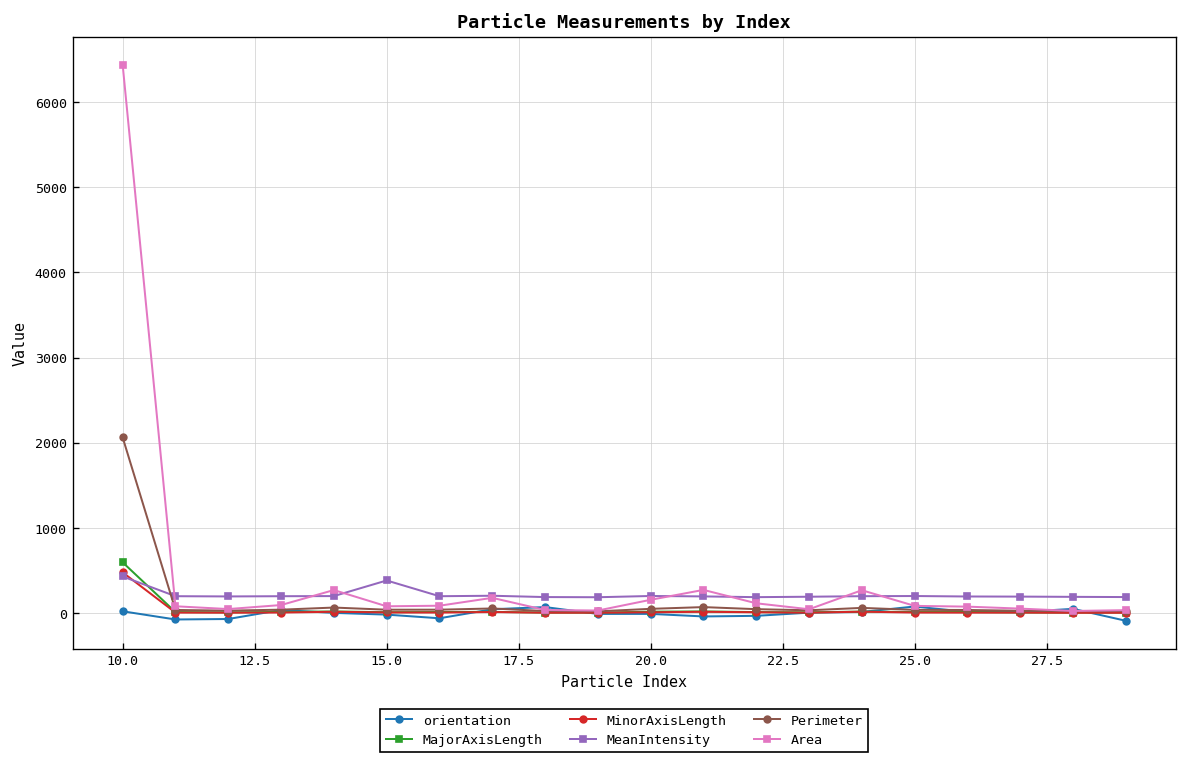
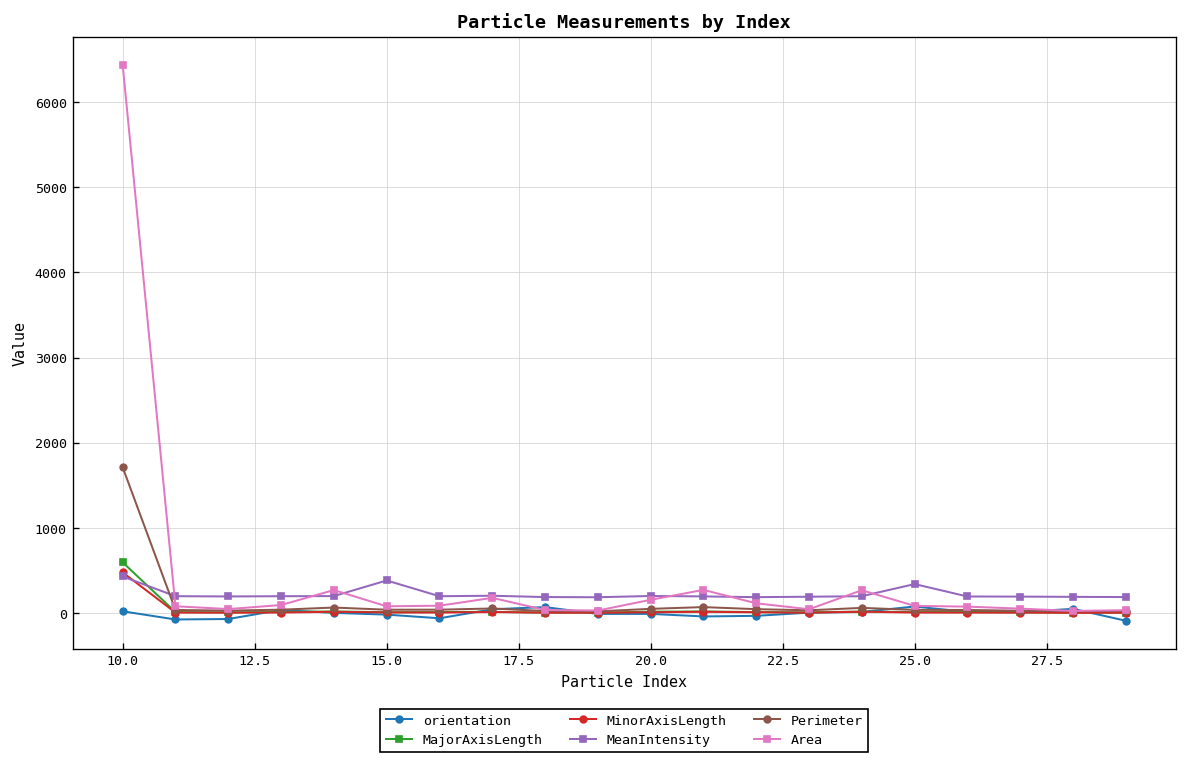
  {
    "orientation": {
      "10.0": 0
    },
    "MajorAxisLength": {
      "10.0": 600
    },
    "MinorAxisLength": {
      "10.0": 500
    },
    "MeanIntensity": {
      "10.0": 400,
      "15.0": 400,
      "20.0": 200,
-     "25.0": 200
+     "25.0": 300
    },
    "Perimeter": {
-     "10.0": 2100
+     "10.0": 1700
    },
    "Area": {
      "10.0": 6400,
      "15.0": 100,
      "20.0": 200
    }
  }
